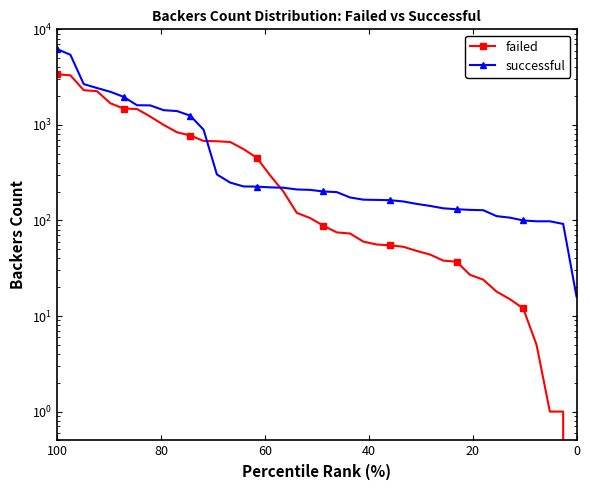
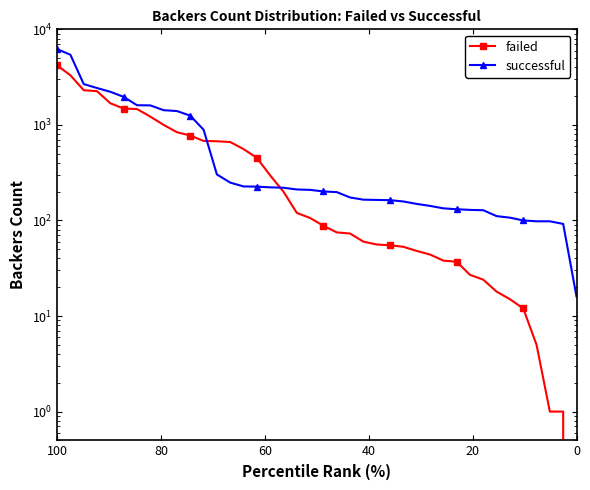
  {
    "failed": {
-     "100": 3400
+     "100": 4000
    },
    "successful": {
      "100": 6000,
      "0": 16
    }
  }
